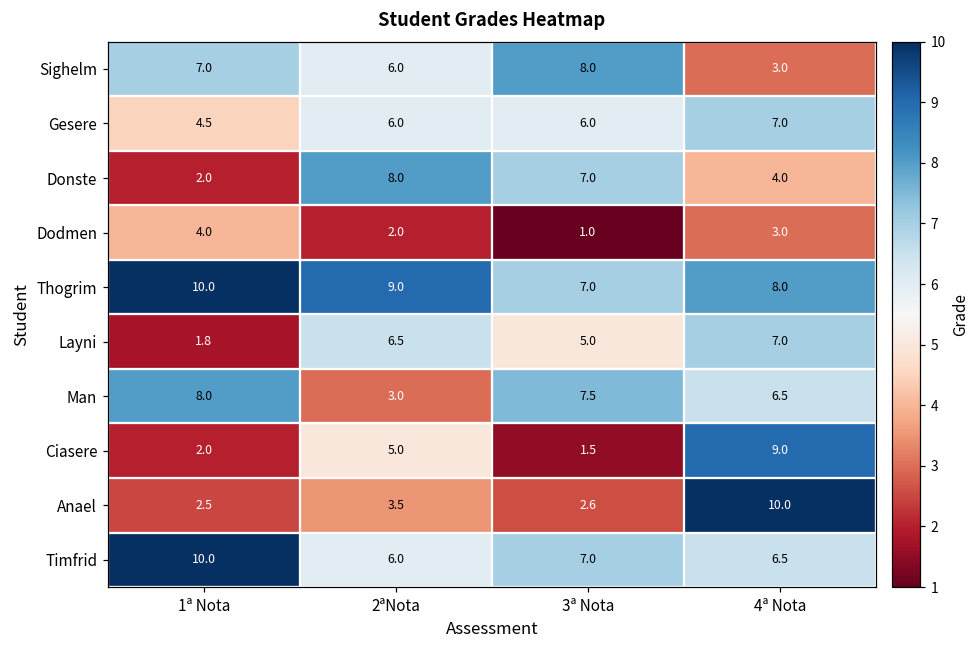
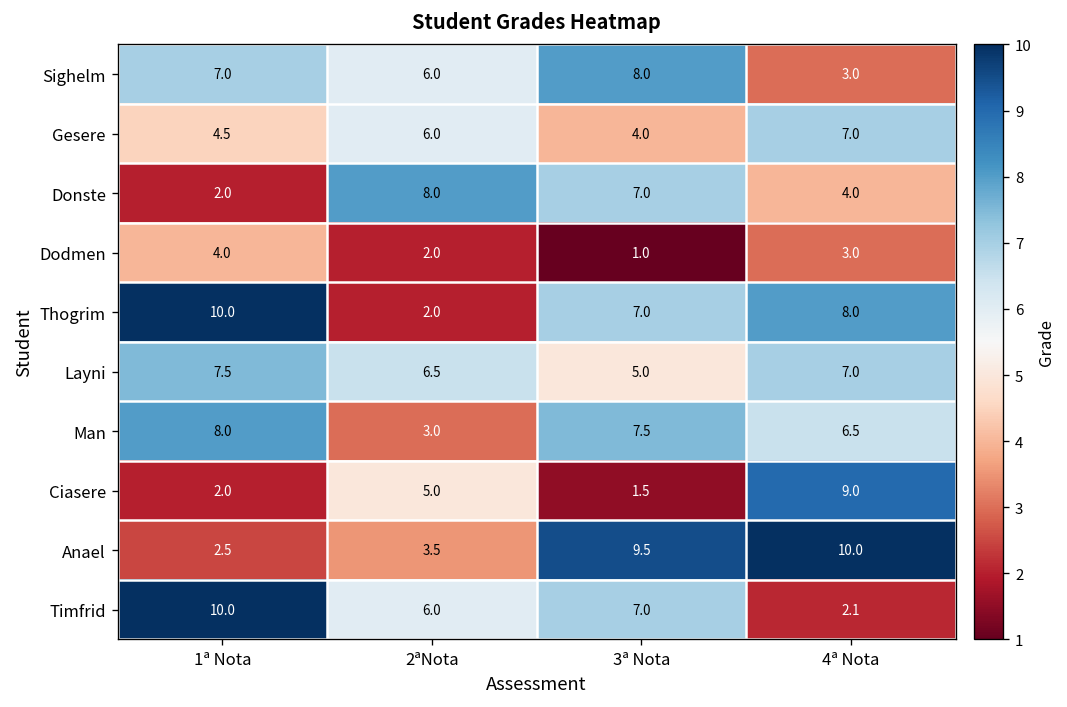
  {
    "Sighelm": {
      "1ª Nota": 7.0,
      "2ªNota": 6.0,
      "3ª Nota": 8.0,
      "4ª Nota": 3.0
    },
    "Gesere": {
      "1ª Nota": 4.5,
      "2ªNota": 6.0,
-     "3ª Nota": 6.0,
+     "3ª Nota": 4.0,
      "4ª Nota": 7.0
    },
    "Donste": {
      "1ª Nota": 2.0,
      "2ªNota": 8.0,
      "3ª Nota": 7.0,
      "4ª Nota": 4.0
    },
    "Dodmen": {
      "1ª Nota": 4.0,
      "2ªNota": 2.0,
      "3ª Nota": 1.0,
      "4ª Nota": 3.0
    },
    "Thogrim": {
      "1ª Nota": 10.0,
-     "2ªNota": 9.0,
+     "2ªNota": 2.0,
      "3ª Nota": 7.0,
      "4ª Nota": 8.0
    },
    "Layni": {
-     "1ª Nota": 1.8,
+     "1ª Nota": 7.5,
      "2ªNota": 6.5,
      "3ª Nota": 5.0,
      "4ª Nota": 7.0
    },
    "Man": {
      "1ª Nota": 8.0,
      "2ªNota": 3.0,
      "3ª Nota": 7.5,
      "4ª Nota": 6.5
    },
    "Ciasere": {
      "1ª Nota": 2.0,
      "2ªNota": 5.0,
      "3ª Nota": 1.5,
      "4ª Nota": 9.0
    },
    "Anael": {
      "1ª Nota": 2.5,
      "2ªNota": 3.5,
-     "3ª Nota": 2.6,
+     "3ª Nota": 9.5,
      "4ª Nota": 10.0
    },
    "Timfrid": {
      "1ª Nota": 10.0,
      "2ªNota": 6.0,
      "3ª Nota": 7.0,
-     "4ª Nota": 6.5
+     "4ª Nota": 2.1
    }
  }
